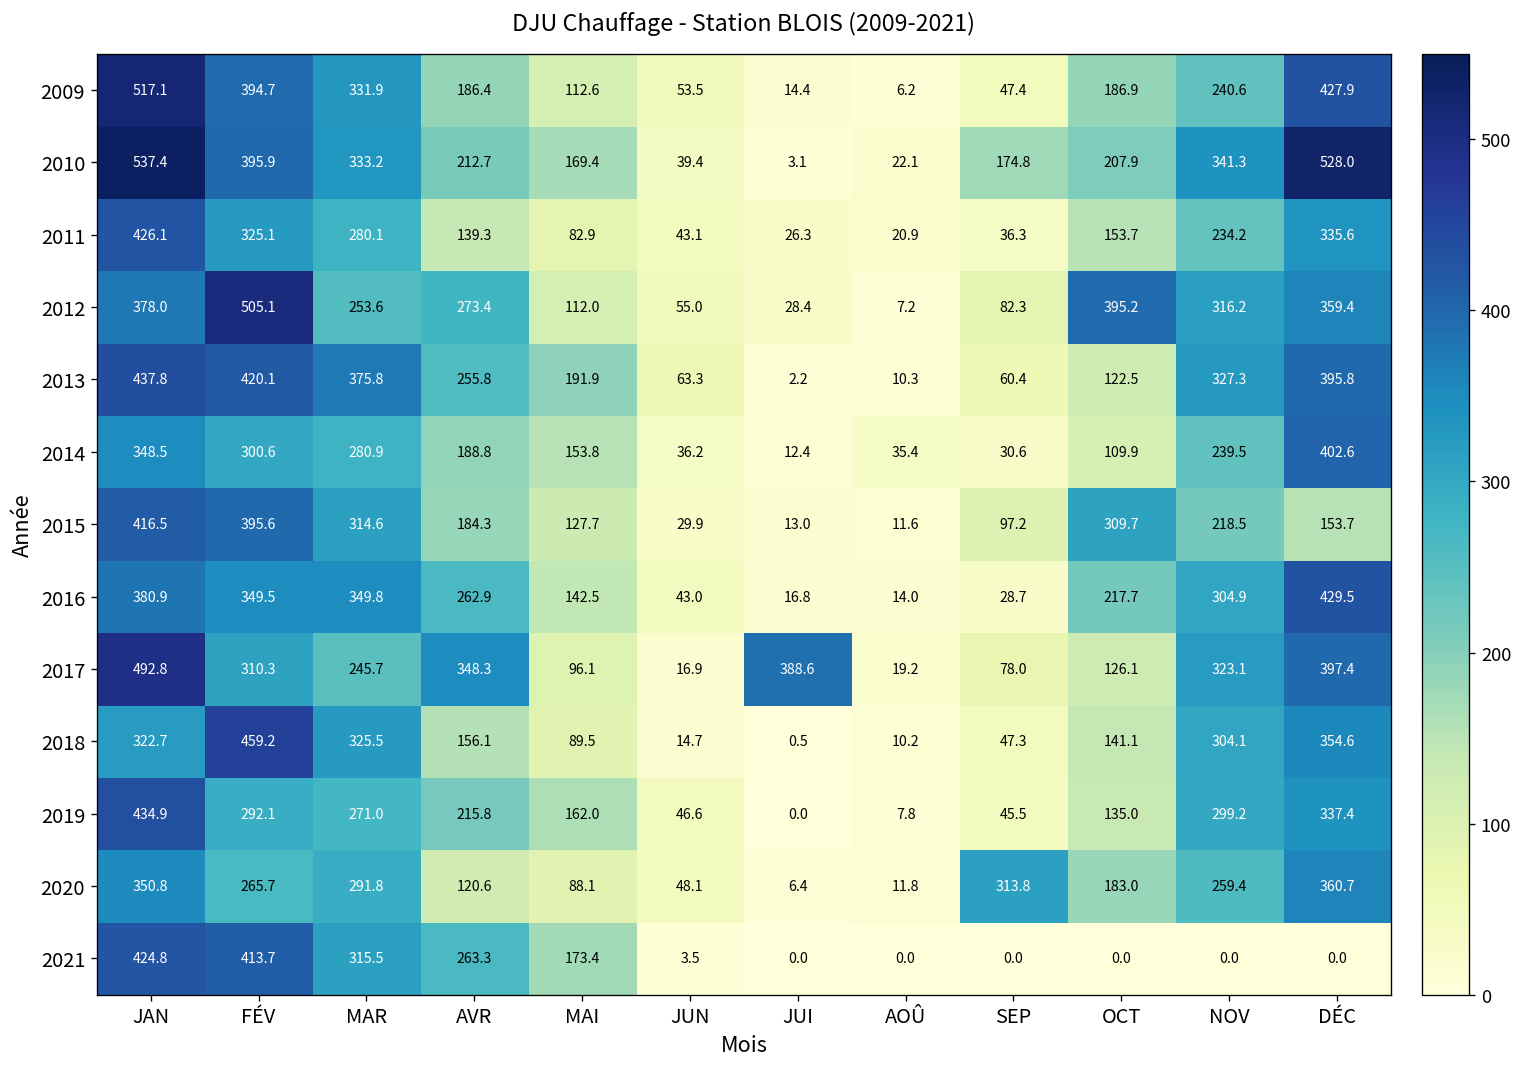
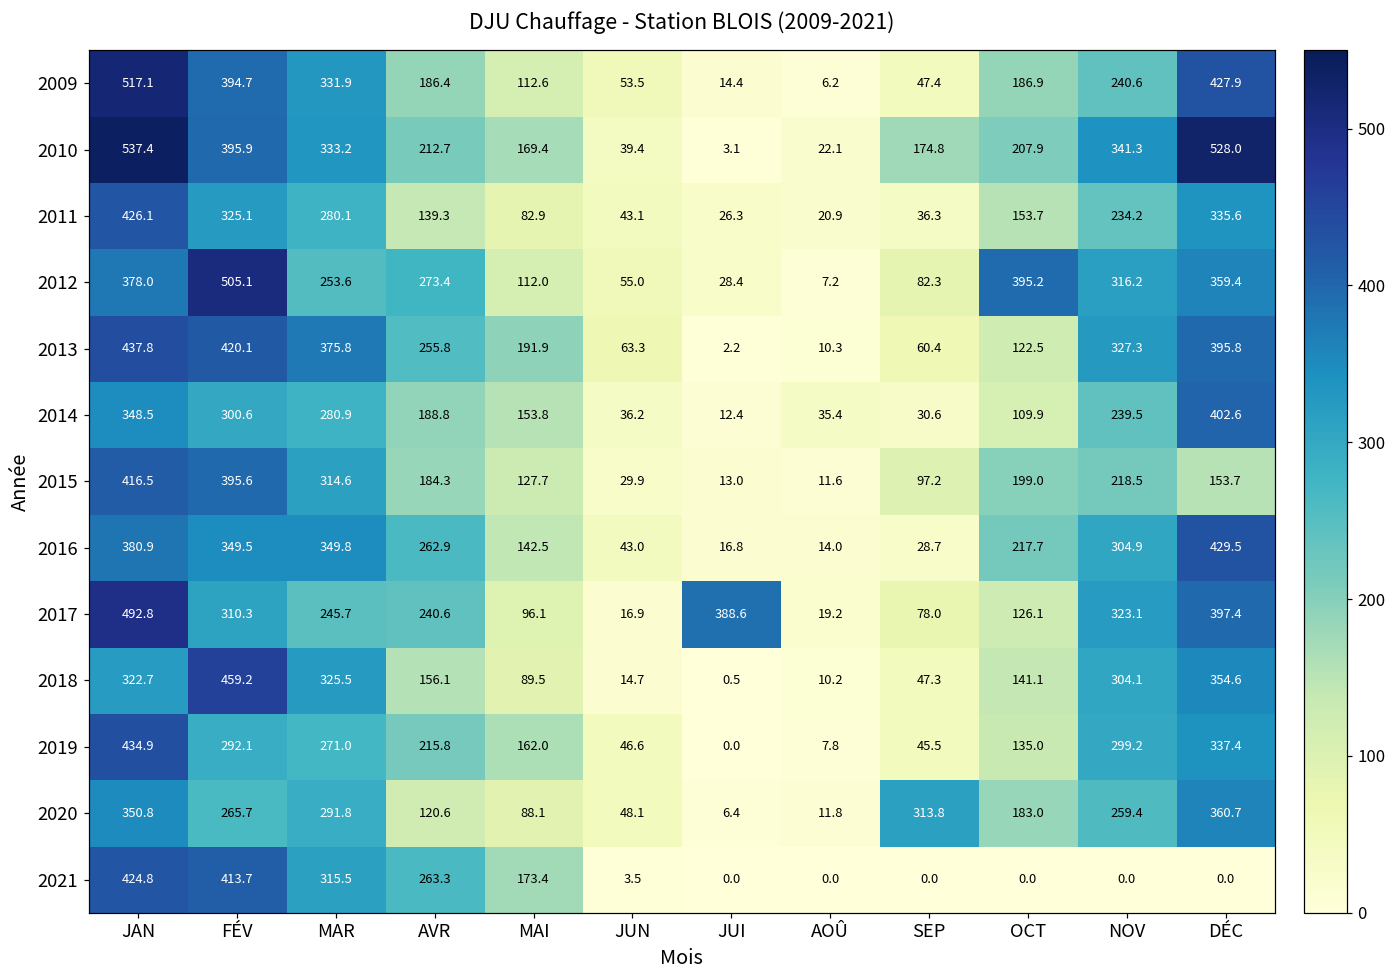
  {
    "2009": {
      "JAN": 517.1,
      "FÉV": 394.7,
      "MAR": 331.9,
      "AVR": 186.4,
      "MAI": 112.6,
      "JUN": 53.5,
      "JUI": 14.4,
      "AOÛ": 6.2,
      "SEP": 47.4,
      "OCT": 186.9,
      "NOV": 240.6,
      "DÉC": 427.9
    },
    "2010": {
      "JAN": 537.4,
      "FÉV": 395.9,
      "MAR": 333.2,
      "AVR": 212.7,
      "MAI": 169.4,
      "JUN": 39.4,
      "JUI": 3.1,
      "AOÛ": 22.1,
      "SEP": 174.8,
      "OCT": 207.9,
      "NOV": 341.3,
      "DÉC": 528.0
    },
    "2011": {
      "JAN": 426.1,
      "FÉV": 325.1,
      "MAR": 280.1,
      "AVR": 139.3,
      "MAI": 82.9,
      "JUN": 43.1,
      "JUI": 26.3,
      "AOÛ": 20.9,
      "SEP": 36.3,
      "OCT": 153.7,
      "NOV": 234.2,
      "DÉC": 335.6
    },
    "2012": {
      "JAN": 378.0,
      "FÉV": 505.1,
      "MAR": 253.6,
      "AVR": 273.4,
      "MAI": 112.0,
      "JUN": 55.0,
      "JUI": 28.4,
      "AOÛ": 7.2,
      "SEP": 82.3,
      "OCT": 395.2,
      "NOV": 316.2,
      "DÉC": 359.4
    },
    "2013": {
      "JAN": 437.8,
      "FÉV": 420.1,
      "MAR": 375.8,
      "AVR": 255.8,
      "MAI": 191.9,
      "JUN": 63.3,
      "JUI": 2.2,
      "AOÛ": 10.3,
      "SEP": 60.4,
      "OCT": 122.5,
      "NOV": 327.3,
      "DÉC": 395.8
    },
    "2014": {
      "JAN": 348.5,
      "FÉV": 300.6,
      "MAR": 280.9,
      "AVR": 188.8,
      "MAI": 153.8,
      "JUN": 36.2,
      "JUI": 12.4,
      "AOÛ": 35.4,
      "SEP": 30.6,
      "OCT": 109.9,
      "NOV": 239.5,
      "DÉC": 402.6
    },
    "2015": {
      "JAN": 416.5,
      "FÉV": 395.6,
      "MAR": 314.6,
      "AVR": 184.3,
      "MAI": 127.7,
      "JUN": 29.9,
      "JUI": 13.0,
      "AOÛ": 11.6,
      "SEP": 97.2,
-     "OCT": 309.7,
+     "OCT": 199.0,
      "NOV": 218.5,
      "DÉC": 153.7
    },
    "2016": {
      "JAN": 380.9,
      "FÉV": 349.5,
      "MAR": 349.8,
      "AVR": 262.9,
      "MAI": 142.5,
      "JUN": 43.0,
      "JUI": 16.8,
      "AOÛ": 14.0,
      "SEP": 28.7,
      "OCT": 217.7,
      "NOV": 304.9,
      "DÉC": 429.5
    },
    "2017": {
      "JAN": 492.8,
      "FÉV": 310.3,
      "MAR": 245.7,
-     "AVR": 348.3,
+     "AVR": 240.6,
      "MAI": 96.1,
      "JUN": 16.9,
      "JUI": 388.6,
      "AOÛ": 19.2,
      "SEP": 78.0,
      "OCT": 126.1,
      "NOV": 323.1,
      "DÉC": 397.4
    },
    "2018": {
      "JAN": 322.7,
      "FÉV": 459.2,
      "MAR": 325.5,
      "AVR": 156.1,
      "MAI": 89.5,
      "JUN": 14.7,
      "JUI": 0.5,
      "AOÛ": 10.2,
      "SEP": 47.3,
      "OCT": 141.1,
      "NOV": 304.1,
      "DÉC": 354.6
    },
    "2019": {
      "JAN": 434.9,
      "FÉV": 292.1,
      "MAR": 271.0,
      "AVR": 215.8,
      "MAI": 162.0,
      "JUN": 46.6,
      "JUI": 0.0,
      "AOÛ": 7.8,
      "SEP": 45.5,
      "OCT": 135.0,
      "NOV": 299.2,
      "DÉC": 337.4
    },
    "2020": {
      "JAN": 350.8,
      "FÉV": 265.7,
      "MAR": 291.8,
      "AVR": 120.6,
      "MAI": 88.1,
      "JUN": 48.1,
      "JUI": 6.4,
      "AOÛ": 11.8,
      "SEP": 313.8,
      "OCT": 183.0,
      "NOV": 259.4,
      "DÉC": 360.7
    },
    "2021": {
      "JAN": 424.8,
      "FÉV": 413.7,
      "MAR": 315.5,
      "AVR": 263.3,
      "MAI": 173.4,
      "JUN": 3.5,
      "JUI": 0.0,
      "AOÛ": 0.0,
      "SEP": 0.0,
      "OCT": 0.0,
      "NOV": 0.0,
      "DÉC": 0.0
    }
  }
